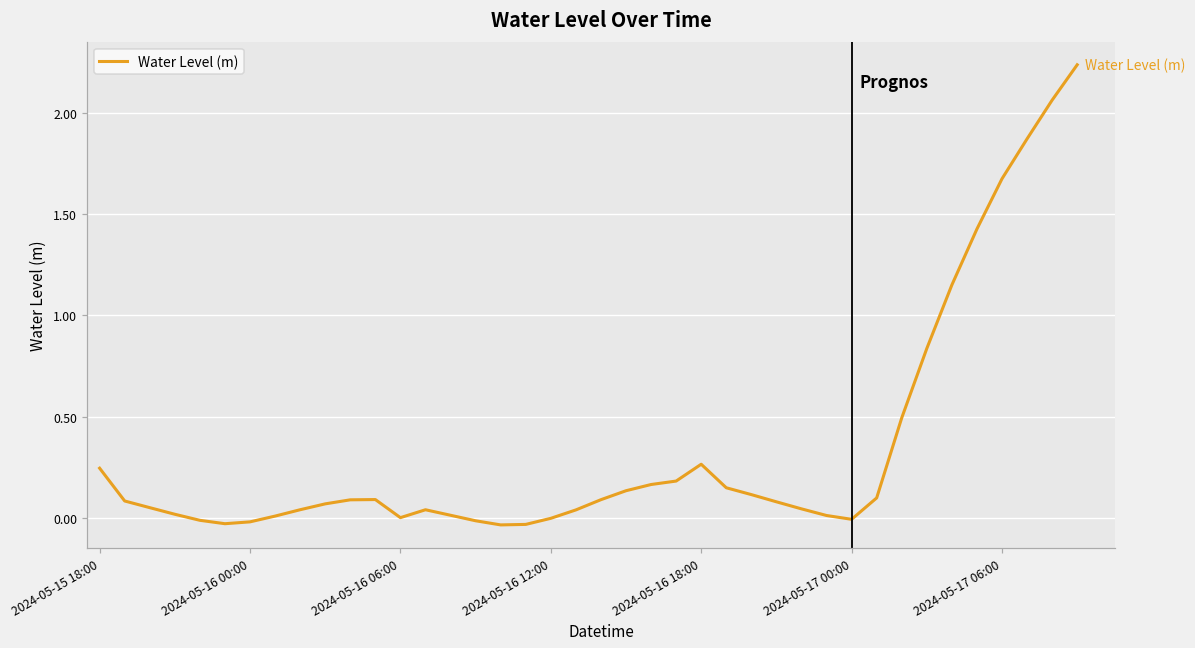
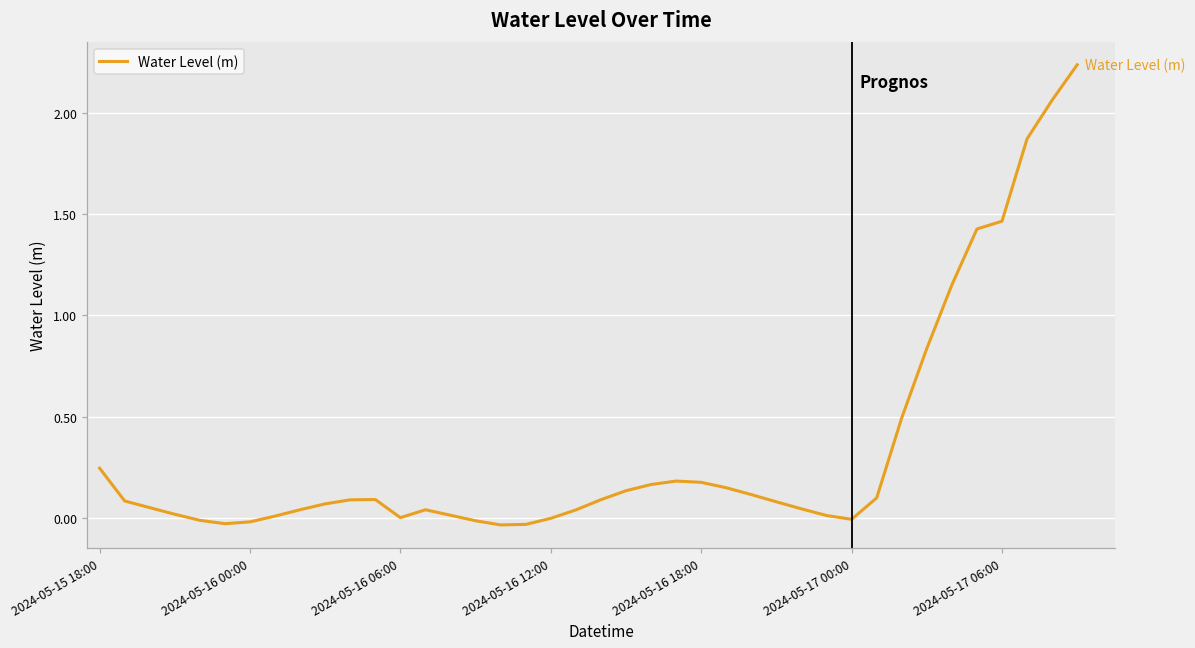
  {
    "2024-05-15 18:00": 0.25,
    "2024-05-16 00:00": -0.02,
    "2024-05-16 06:00": 0.00,
    "2024-05-16 12:00": 0.00,
-   "2024-05-16 18:00": 0.27,
+   "2024-05-16 18:00": 0.18,
    "2024-05-17 00:00": -0.01,
-   "2024-05-17 06:00": 1.67
+   "2024-05-17 06:00": 1.46
  }
